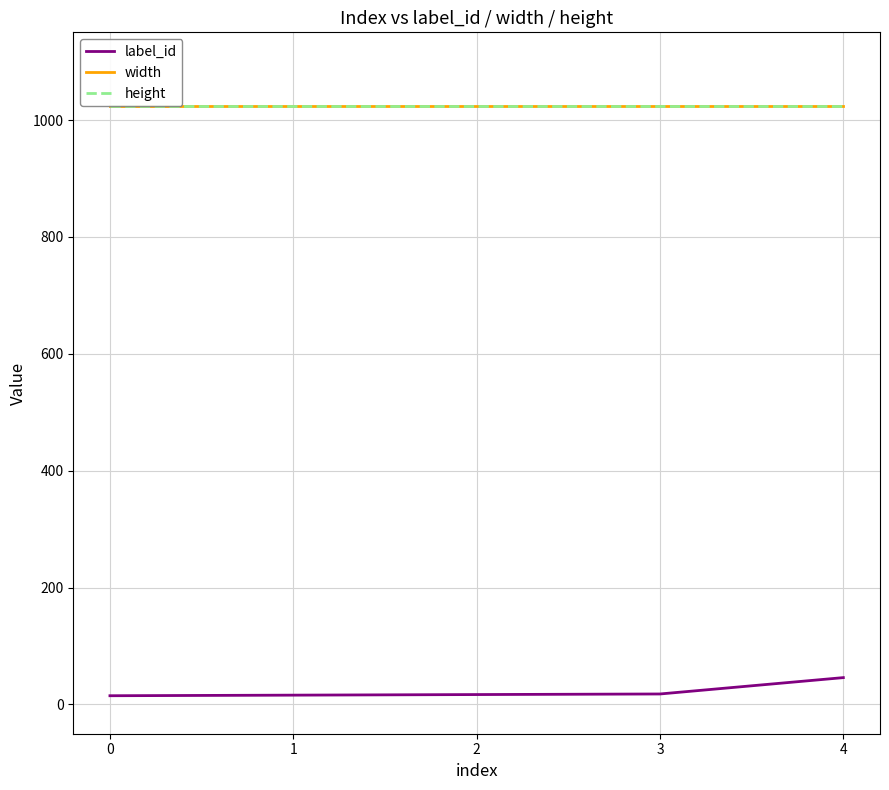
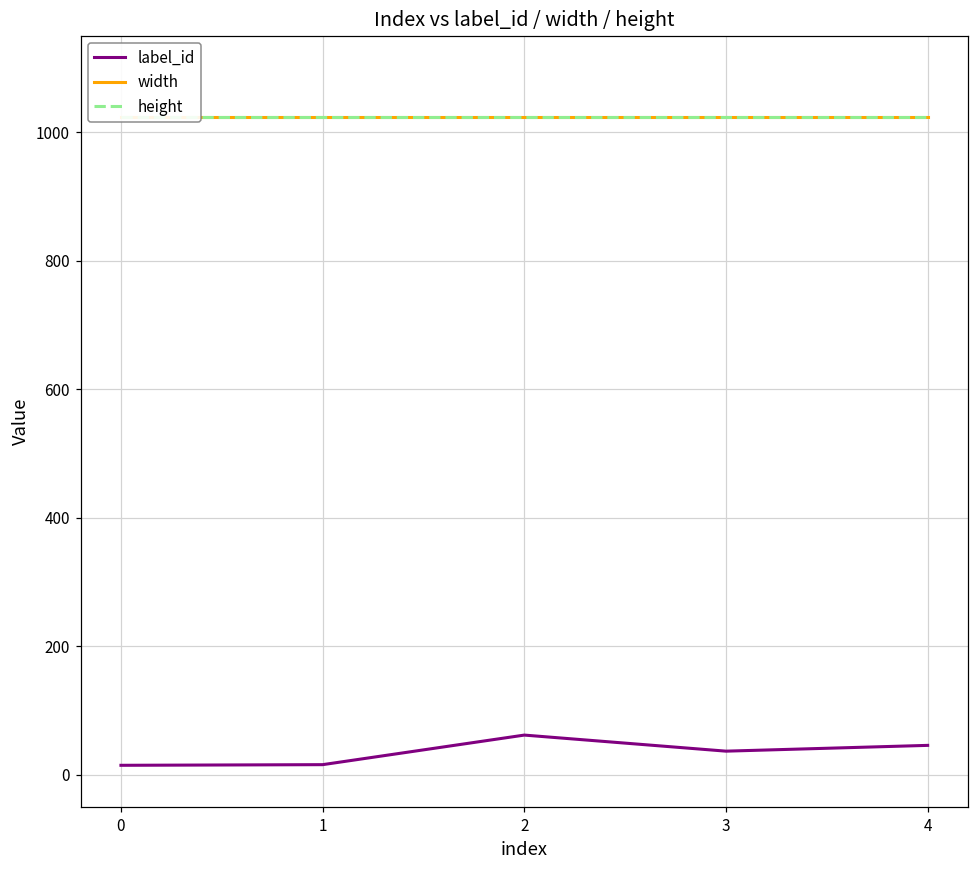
  {
    "label_id": {
      "0": 20,
      "1": 20,
-     "2": 20,
-     "3": 20,
+     "2": 60,
+     "3": 40,
      "4": 50
    },
    "height": {
      "1": 1020,
      "2": 1020,
      "3": 1020,
      "4": 1020
    }
  }
